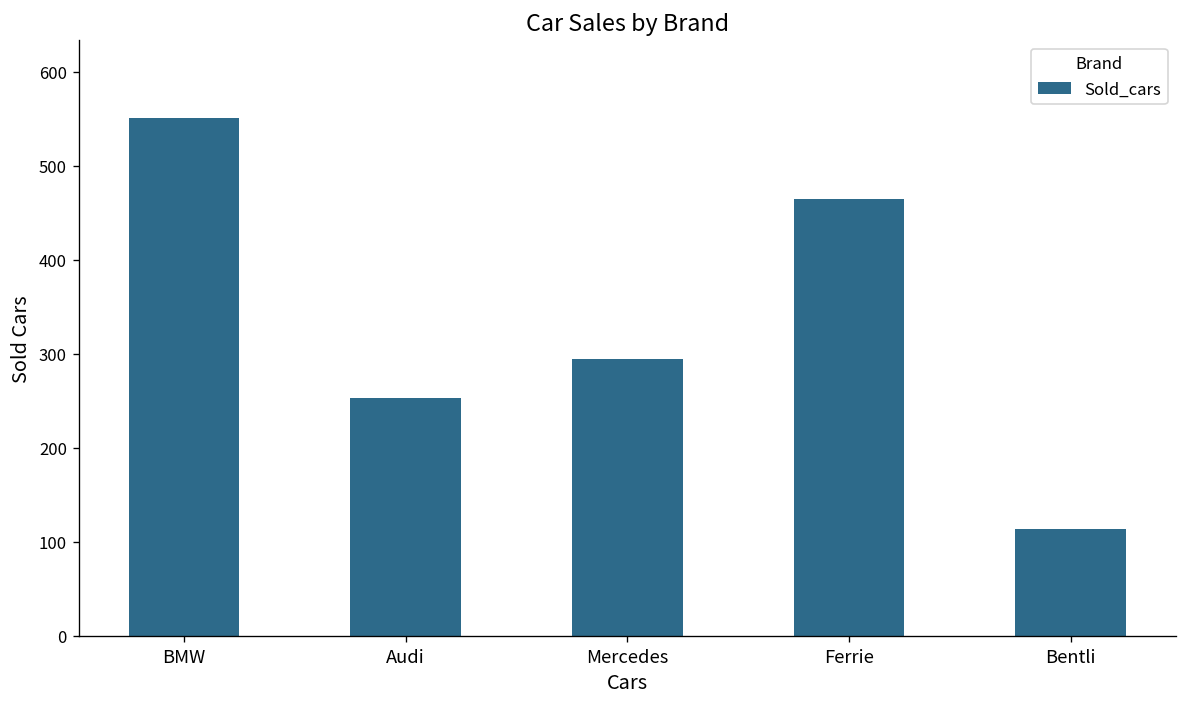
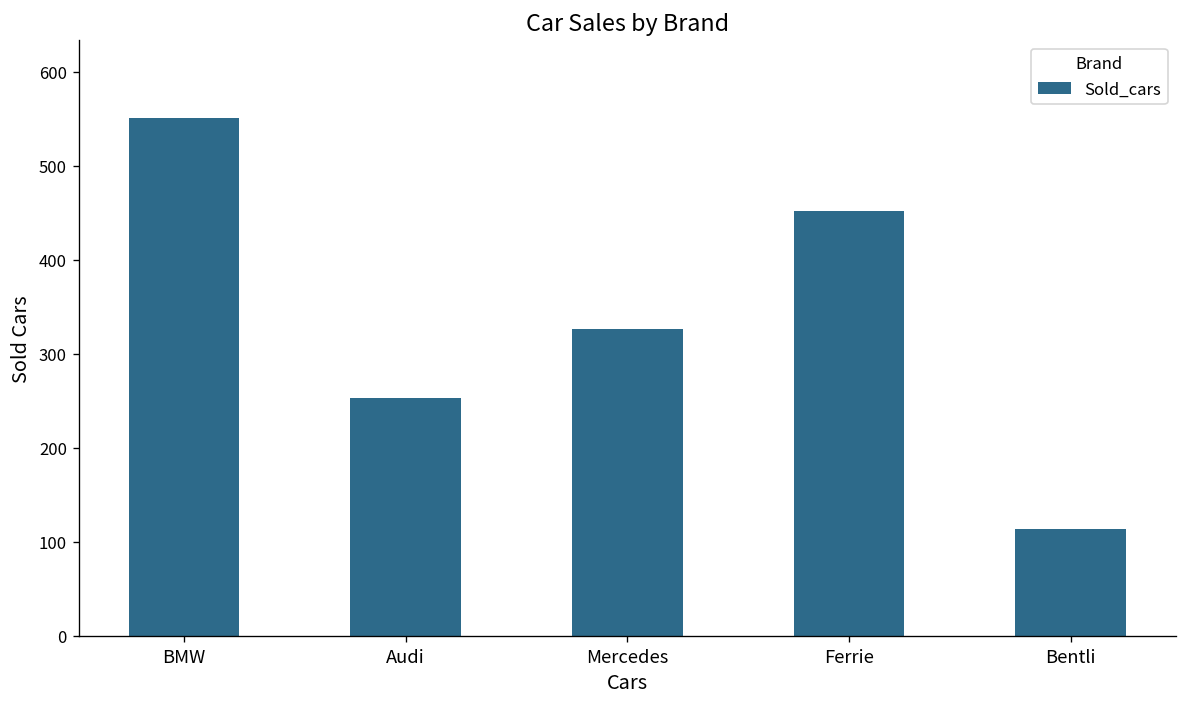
  {
    "BMW": 550,
    "Audi": 250,
-   "Mercedes": 290,
-   "Ferrie": 470,
+   "Mercedes": 330,
+   "Ferrie": 450,
    "Bentli": 110
  }
